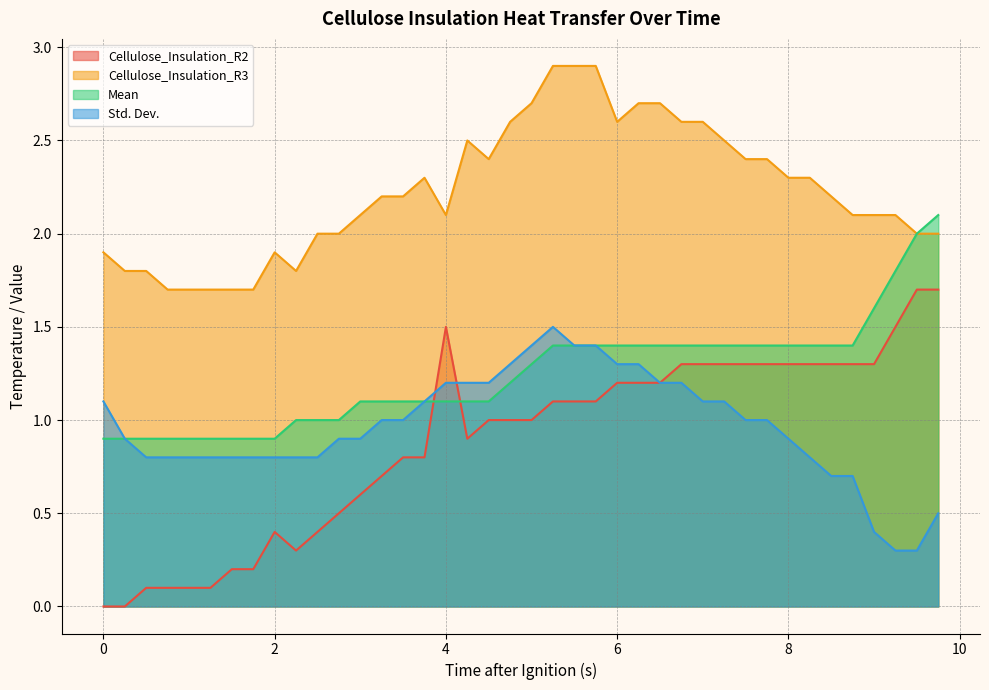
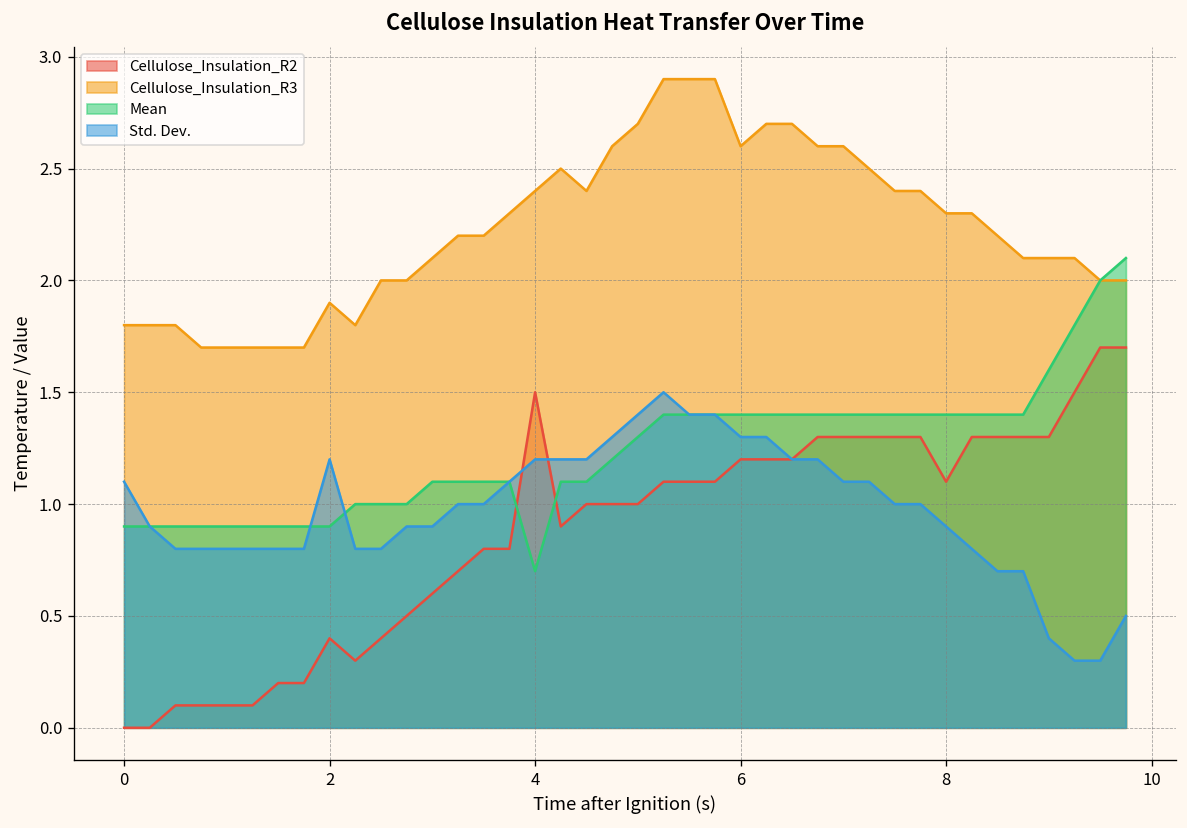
  {
    "Cellulose_Insulation_R2": {
      "0": 0.0,
      "2": 0.4,
      "4": 1.5,
      "6": 1.2,
-     "8": 1.3
+     "8": 1.1
    },
    "Cellulose_Insulation_R3": {
-     "0": 1.9,
+     "0": 1.8,
      "2": 1.9,
-     "4": 2.1,
+     "4": 2.4,
      "6": 2.6,
      "8": 2.3
    },
    "Mean": {
      "0": 0.9,
      "2": 0.9,
-     "4": 1.1,
+     "4": 0.7,
      "6": 1.4,
      "8": 1.4
    },
    "Std. Dev.": {
      "0": 1.1,
-     "2": 0.8,
+     "2": 1.2,
      "4": 1.2,
      "6": 1.3,
      "8": 0.9
    }
  }
